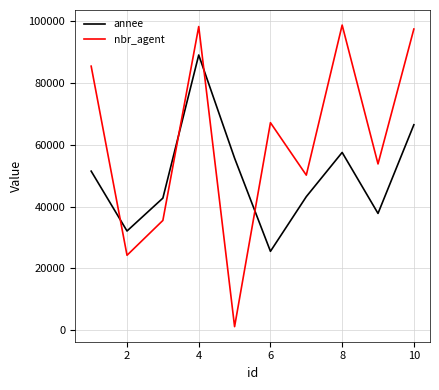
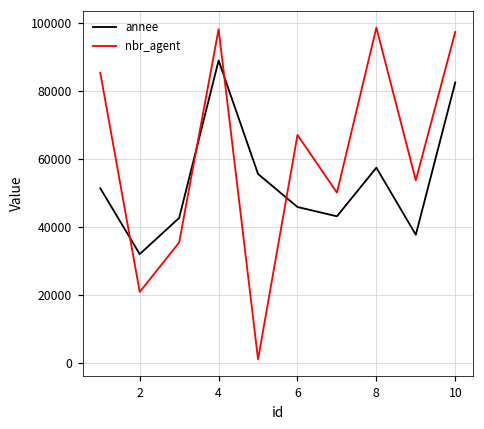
  {
    "annee": {
      "2": 32000,
      "4": 89000,
-     "6": 25000,
+     "6": 46000,
      "8": 58000,
-     "10": 66000
+     "10": 83000
    },
    "nbr_agent": {
-     "2": 24000,
+     "2": 21000,
      "4": 98000,
      "6": 67000,
      "8": 99000,
      "10": 98000
    }
  }
